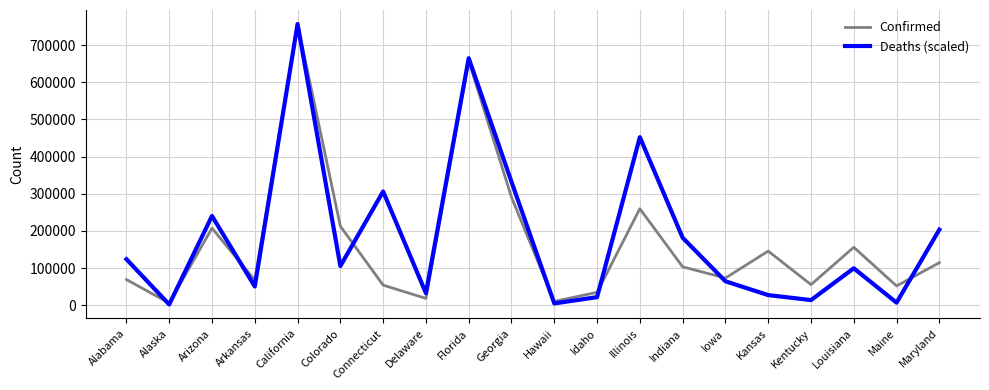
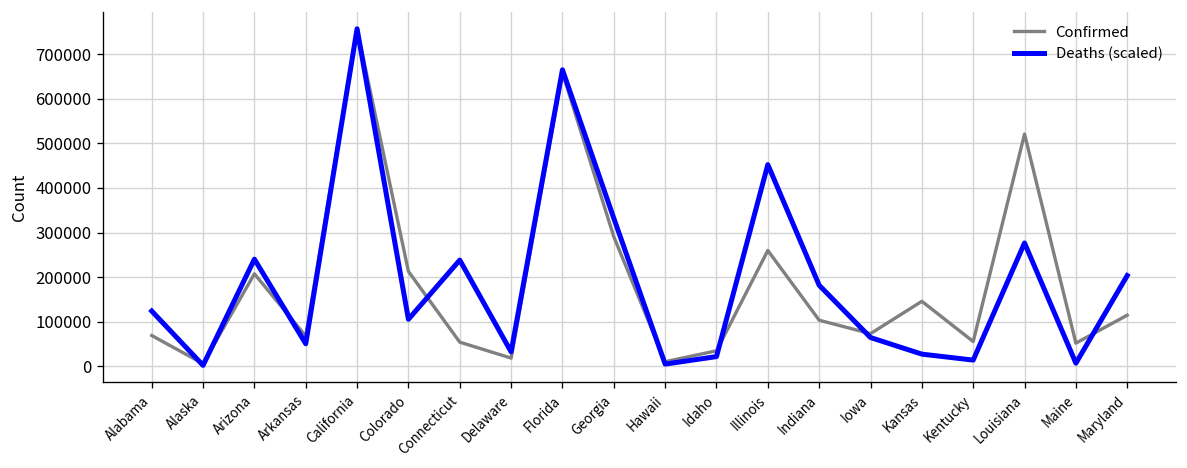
  {
    "Confirmed": {
      "Alabama": 70000,
      "Arizona": 210000,
      "Arkansas": 70000,
      "Colorado": 210000,
      "Connecticut": 50000,
      "Delaware": 20000,
      "Georgia": 290000,
      "Idaho": 30000,
      "Illinois": 260000,
      "Indiana": 100000,
      "Iowa": 70000,
      "Kansas": 150000,
      "Kentucky": 60000,
-     "Louisiana": 160000,
+     "Louisiana": 520000,
      "Maine": 50000,
      "Maryland": 110000
    },
    "Deaths (scaled)": {
      "Alabama": 120000,
      "Arizona": 240000,
      "Arkansas": 50000,
      "Colorado": 110000,
-     "Connecticut": 310000,
+     "Connecticut": 240000,
      "Delaware": 30000,
      "Georgia": 330000,
      "Idaho": 20000,
      "Illinois": 450000,
      "Indiana": 180000,
      "Iowa": 60000,
      "Kansas": 30000,
      "Kentucky": 10000,
-     "Louisiana": 100000,
+     "Louisiana": 280000,
      "Maine": 10000,
      "Maryland": 200000
    }
  }
